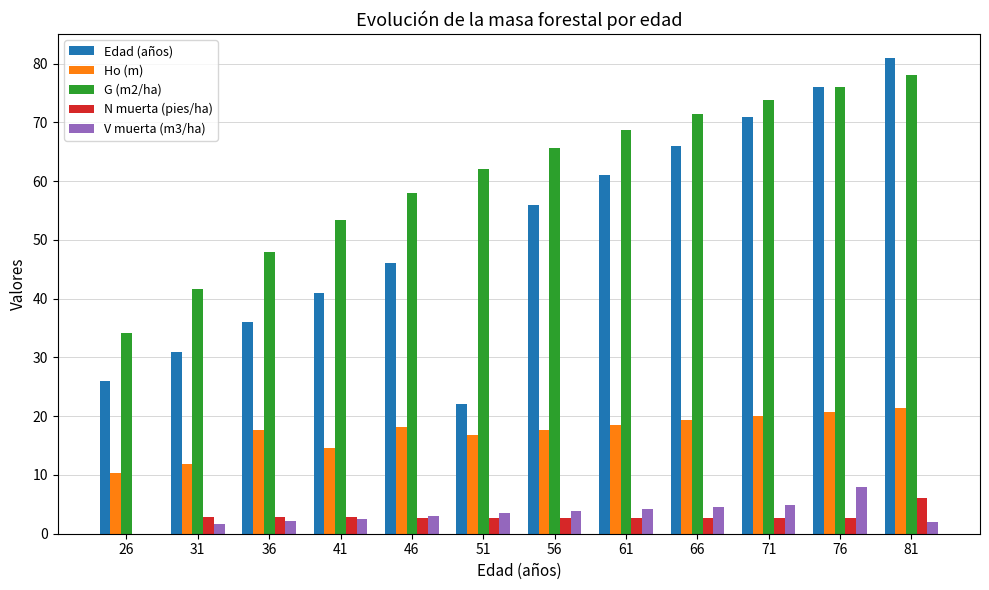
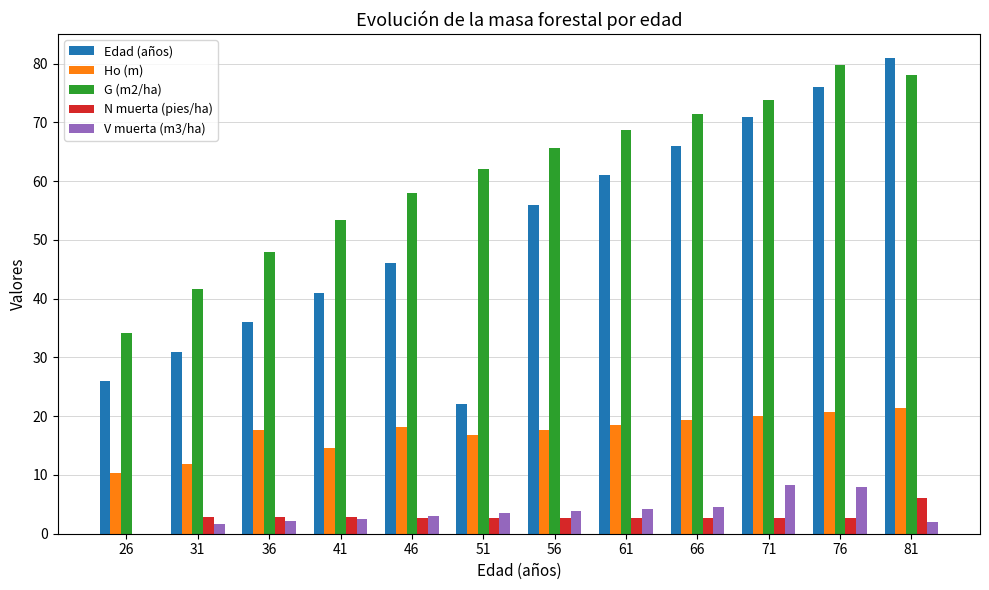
  {
    "Edad (años)": {
      "26": 26,
      "31": 31,
      "36": 36,
      "41": 41,
      "46": 46,
      "51": 22,
      "56": 56,
      "61": 61,
      "66": 66,
      "71": 71,
      "76": 76,
      "81": 81
    },
    "Ho (m)": {
      "26": 10,
      "31": 12,
      "36": 18,
      "41": 15,
      "46": 18,
      "51": 17,
      "56": 18,
      "61": 19,
      "66": 19,
      "71": 20,
      "76": 21,
      "81": 21
    },
    "G (m2/ha)": {
      "26": 34,
      "31": 42,
      "36": 48,
      "41": 53,
      "46": 58,
      "51": 62,
      "56": 66,
      "61": 69,
      "66": 71,
      "71": 74,
-     "76": 76,
+     "76": 80,
      "81": 78
    },
    "N muerta (pies/ha)": {
      "26": 0,
      "31": 3,
      "36": 3,
      "41": 3,
      "46": 3,
      "51": 3,
      "56": 3,
      "61": 3,
      "66": 3,
      "71": 3,
      "76": 3,
      "81": 6
    },
    "V muerta (m3/ha)": {
      "26": 0,
      "31": 2,
      "36": 2,
      "41": 3,
      "46": 3,
      "51": 3,
      "56": 4,
      "61": 4,
      "66": 5,
-     "71": 5,
+     "71": 8,
      "76": 8,
      "81": 2
    }
  }
